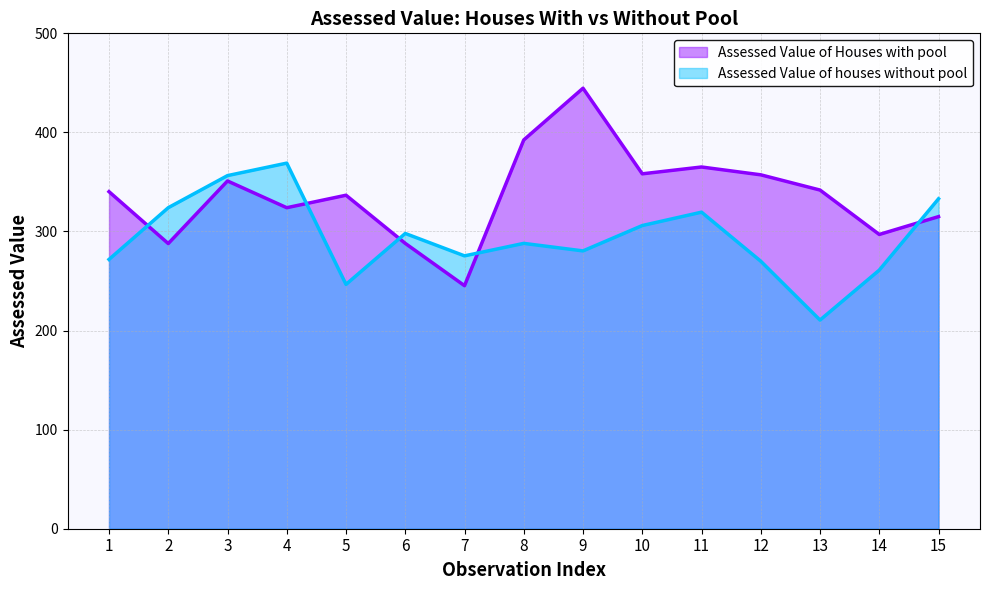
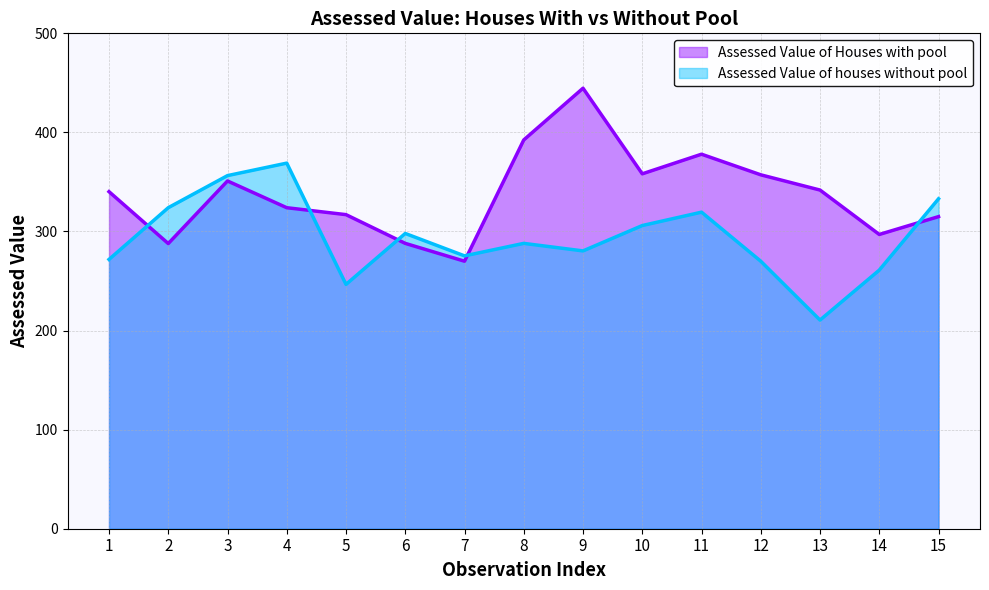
  {
    "Assessed Value of Houses with pool": {
      "1": 340,
      "2": 290,
      "3": 350,
      "4": 320,
-     "5": 340,
+     "5": 320,
      "6": 290,
-     "7": 250,
+     "7": 270,
      "8": 390,
      "9": 440,
      "10": 360,
-     "11": 370,
+     "11": 380,
      "12": 360,
      "13": 340,
      "14": 300,
      "15": 320
    },
    "Assessed Value of houses without pool": {
      "1": 270,
      "2": 320,
      "3": 360,
      "4": 370,
      "5": 250,
      "6": 300,
      "7": 280,
      "8": 290,
      "9": 280,
      "10": 310,
      "11": 320,
      "12": 270,
      "13": 210,
      "14": 260,
      "15": 330
    }
  }
